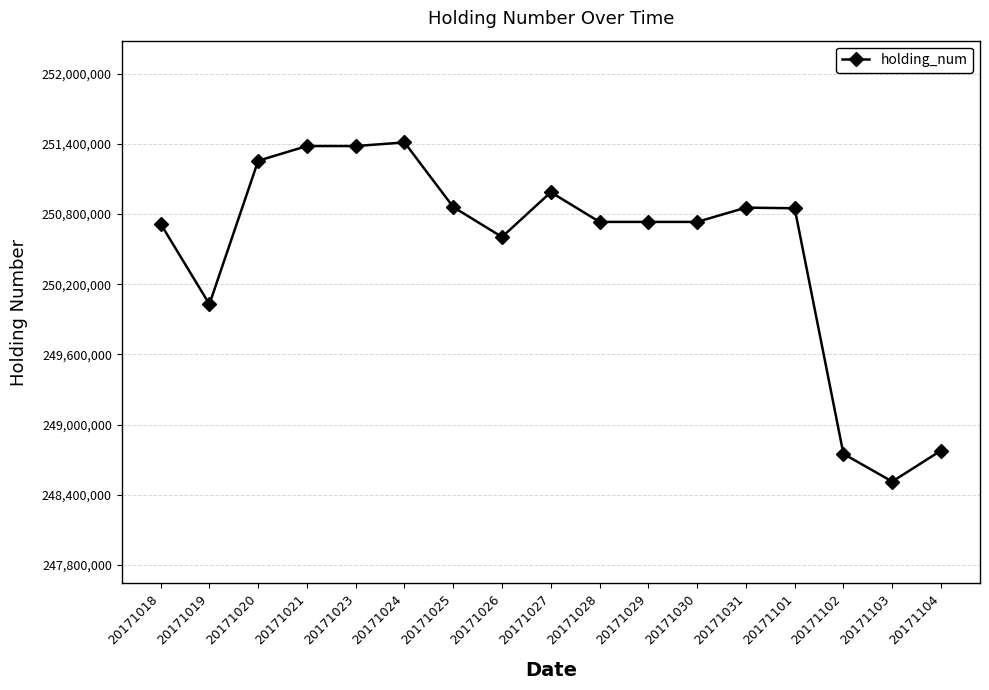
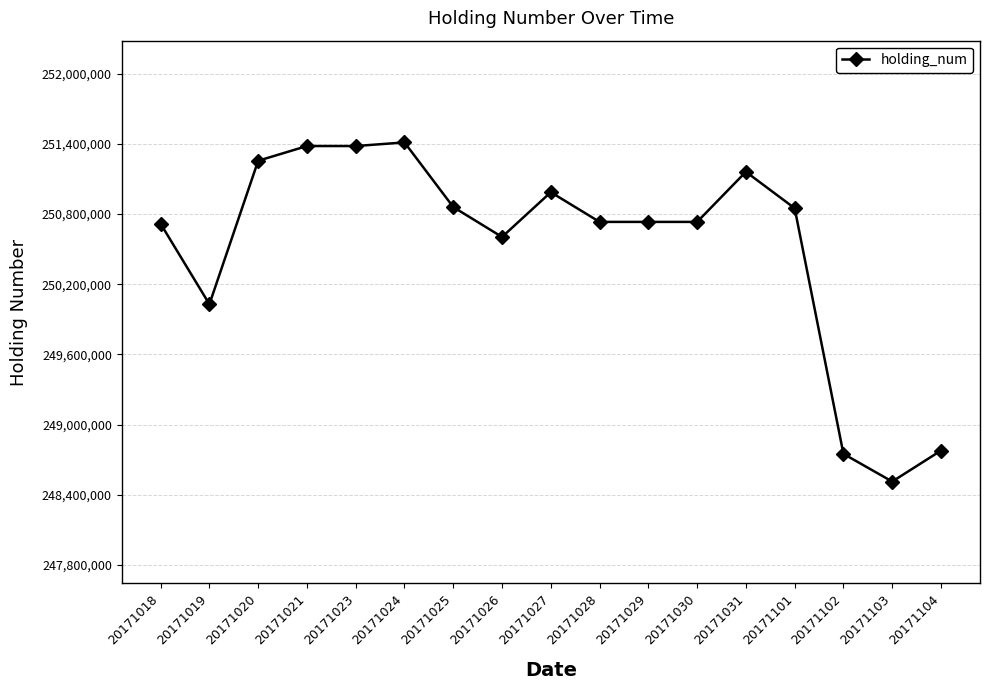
  {
    "20171018": "250,720,000",
    "20171019": "250,030,000",
    "20171020": "251,260,000",
    "20171021": "251,380,000",
    "20171023": "251,380,000",
    "20171024": "251,410,000",
    "20171025": "250,860,000",
    "20171026": "250,600,000",
    "20171027": "250,990,000",
    "20171028": "250,730,000",
    "20171029": "250,730,000",
    "20171030": "250,730,000",
-   "20171031": "250,860,000",
+   "20171031": "251,160,000",
    "20171101": "250,850,000",
    "20171102": "248,750,000",
    "20171103": "248,510,000",
    "20171104": "248,780,000"
  }
